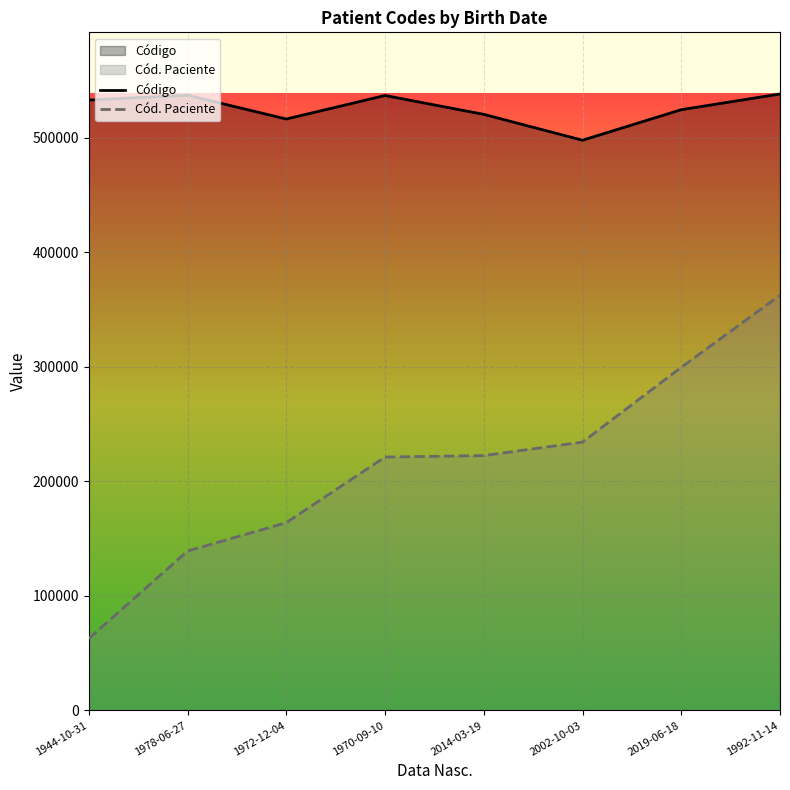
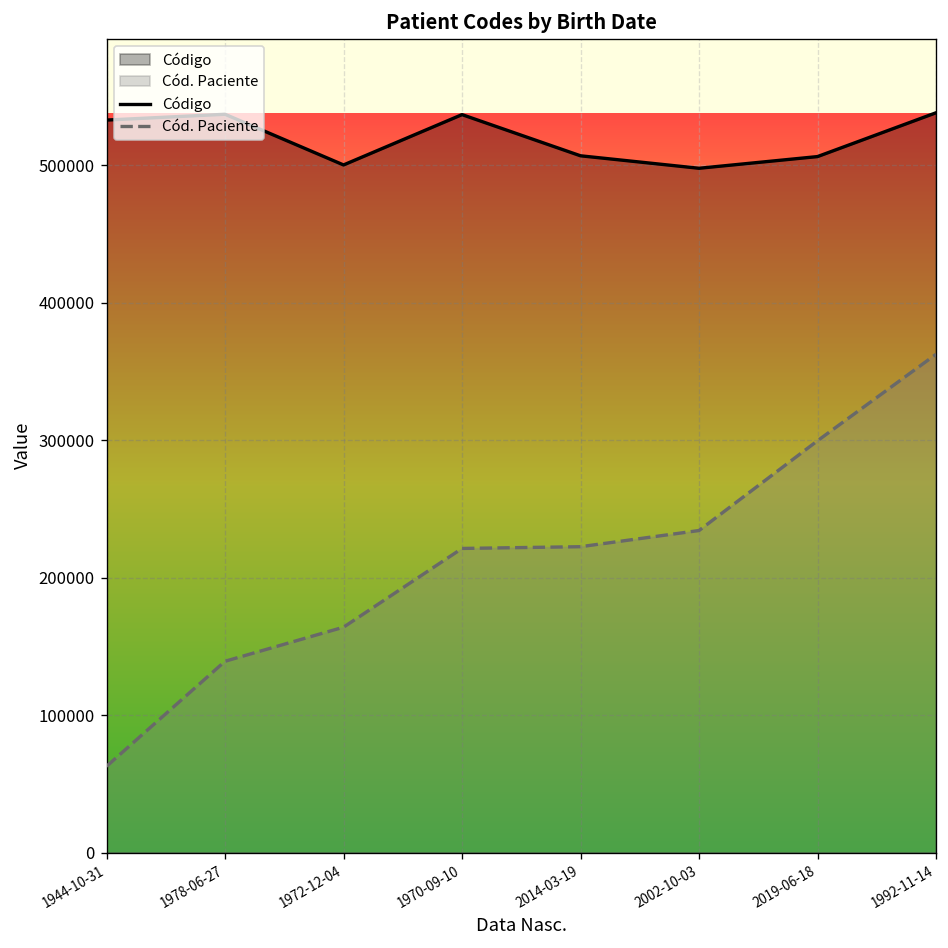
  {
    "Código": {
      "1944-10-31": 533000,
-     "1972-12-04": 516000,
+     "1972-12-04": 500000,
      "1970-09-10": 537000,
-     "2014-03-19": 521000,
+     "2014-03-19": 507000,
      "2002-10-03": 498000,
-     "2019-06-18": 525000,
+     "2019-06-18": 506000,
      "1992-11-14": 538000
    },
    "Cód. Paciente": {
      "1944-10-31": 63000,
      "1978-06-27": 139000,
      "1972-12-04": 164000,
      "1970-09-10": 221000,
      "2014-03-19": 223000,
      "2002-10-03": 234000,
      "2019-06-18": 300000,
      "1992-11-14": 363000
    }
  }
